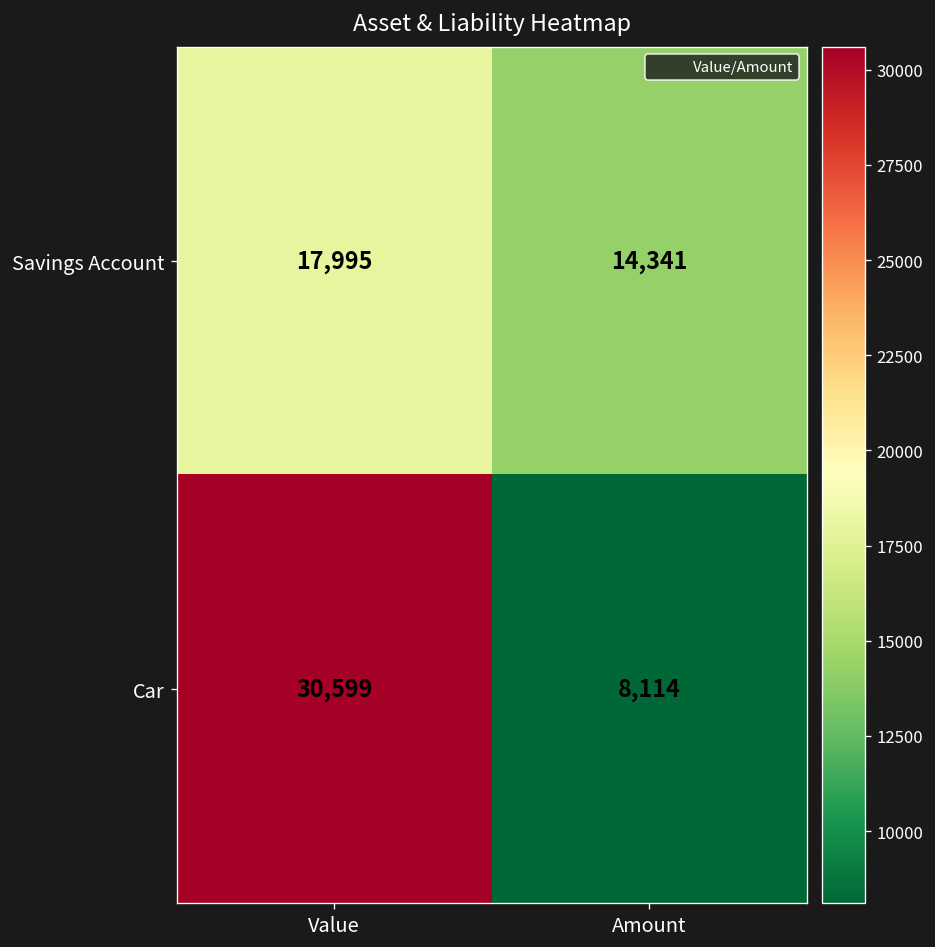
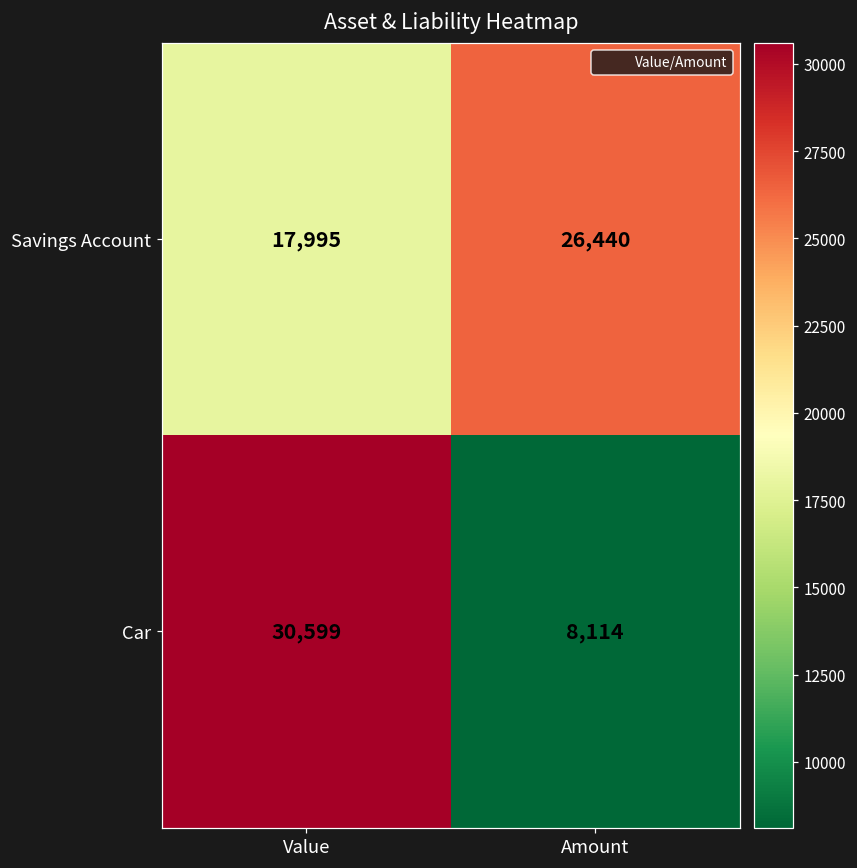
  {
    "Savings Account": {
      "Value": "17,995",
-     "Amount": "14,341"
+     "Amount": "26,440"
    },
    "Car": {
      "Value": "30,599",
      "Amount": "8,114"
    }
  }
